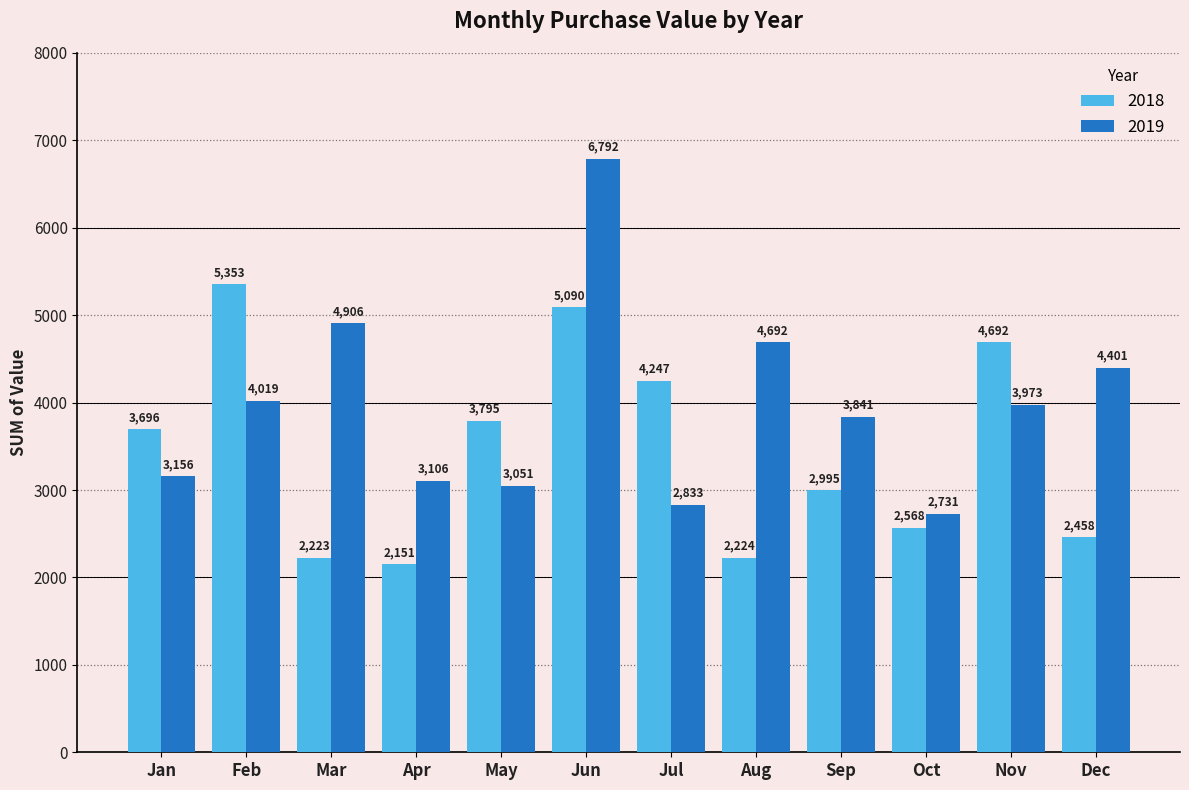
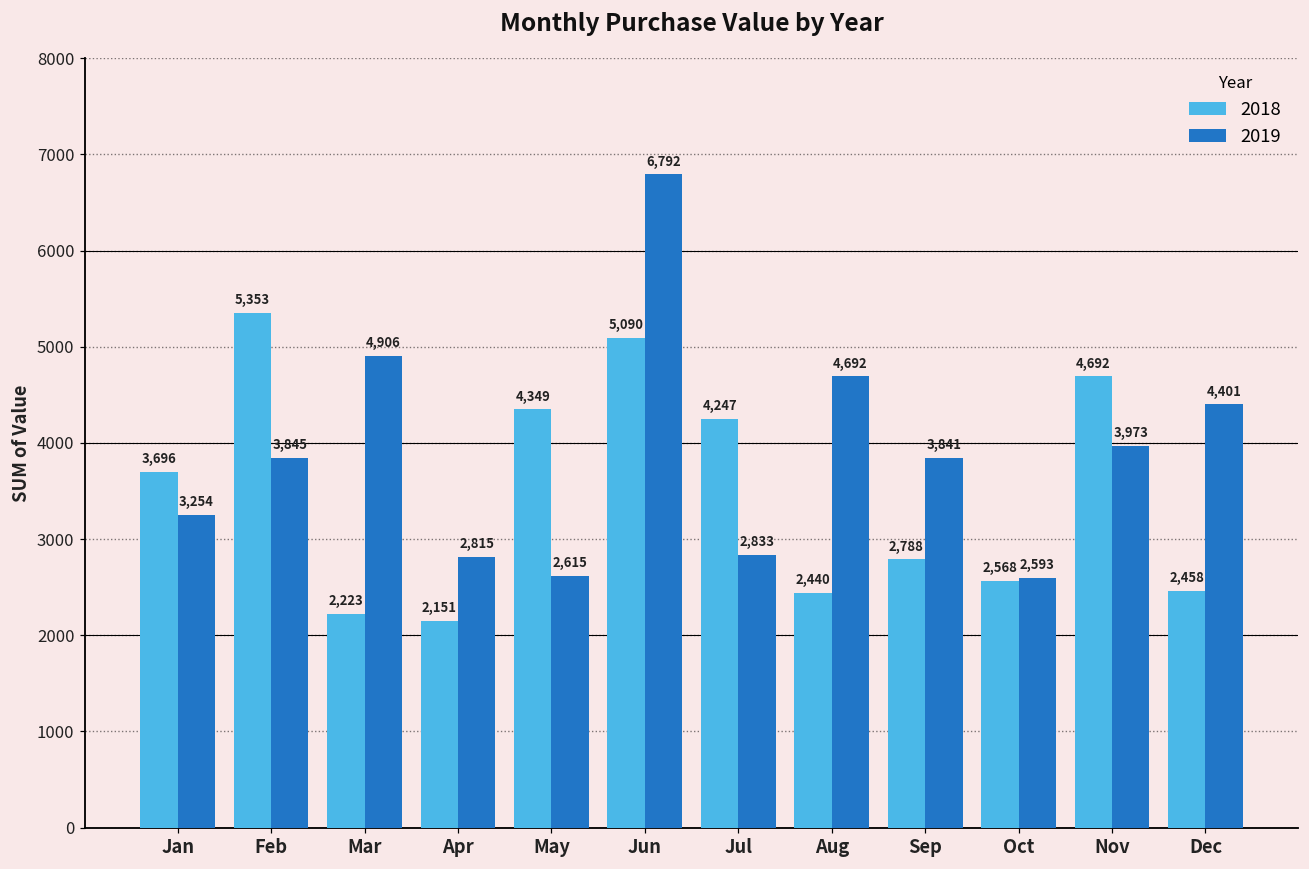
  {
    "2018": {
      "Jan": "3,696",
      "Feb": "5,353",
      "Mar": "2,223",
      "Apr": "2,151",
-     "May": "3,795",
+     "May": "4,349",
      "Jun": "5,090",
      "Jul": "4,247",
-     "Aug": "2,224",
-     "Sep": "2,995",
+     "Aug": "2,440",
+     "Sep": "2,788",
      "Oct": "2,568",
      "Nov": "4,692",
      "Dec": "2,458"
    },
    "2019": {
-     "Jan": "3,156",
-     "Feb": "4,019",
+     "Jan": "3,254",
+     "Feb": "3,845",
      "Mar": "4,906",
-     "Apr": "3,106",
-     "May": "3,051",
+     "Apr": "2,815",
+     "May": "2,615",
      "Jun": "6,792",
      "Jul": "2,833",
      "Aug": "4,692",
      "Sep": "3,841",
-     "Oct": "2,731",
+     "Oct": "2,593",
      "Nov": "3,973",
      "Dec": "4,401"
    }
  }
